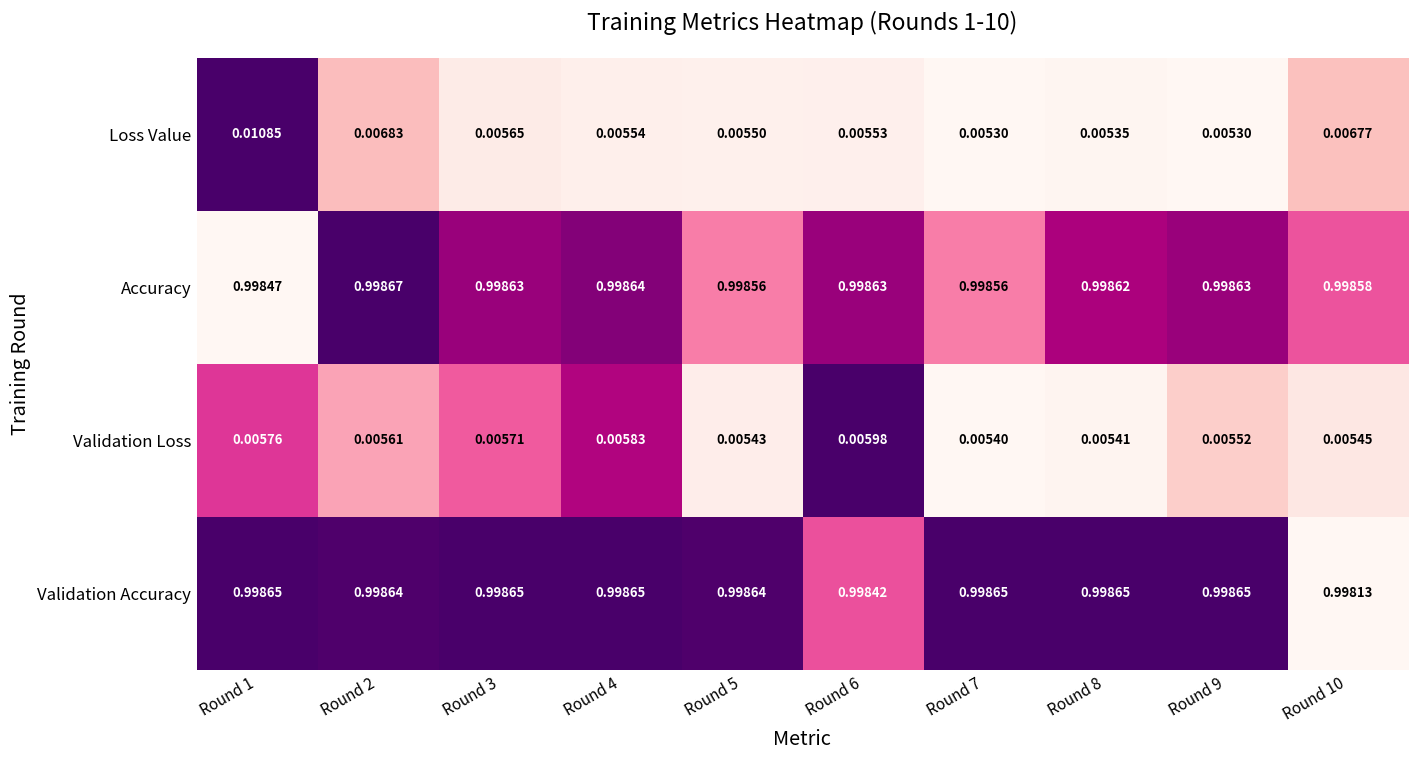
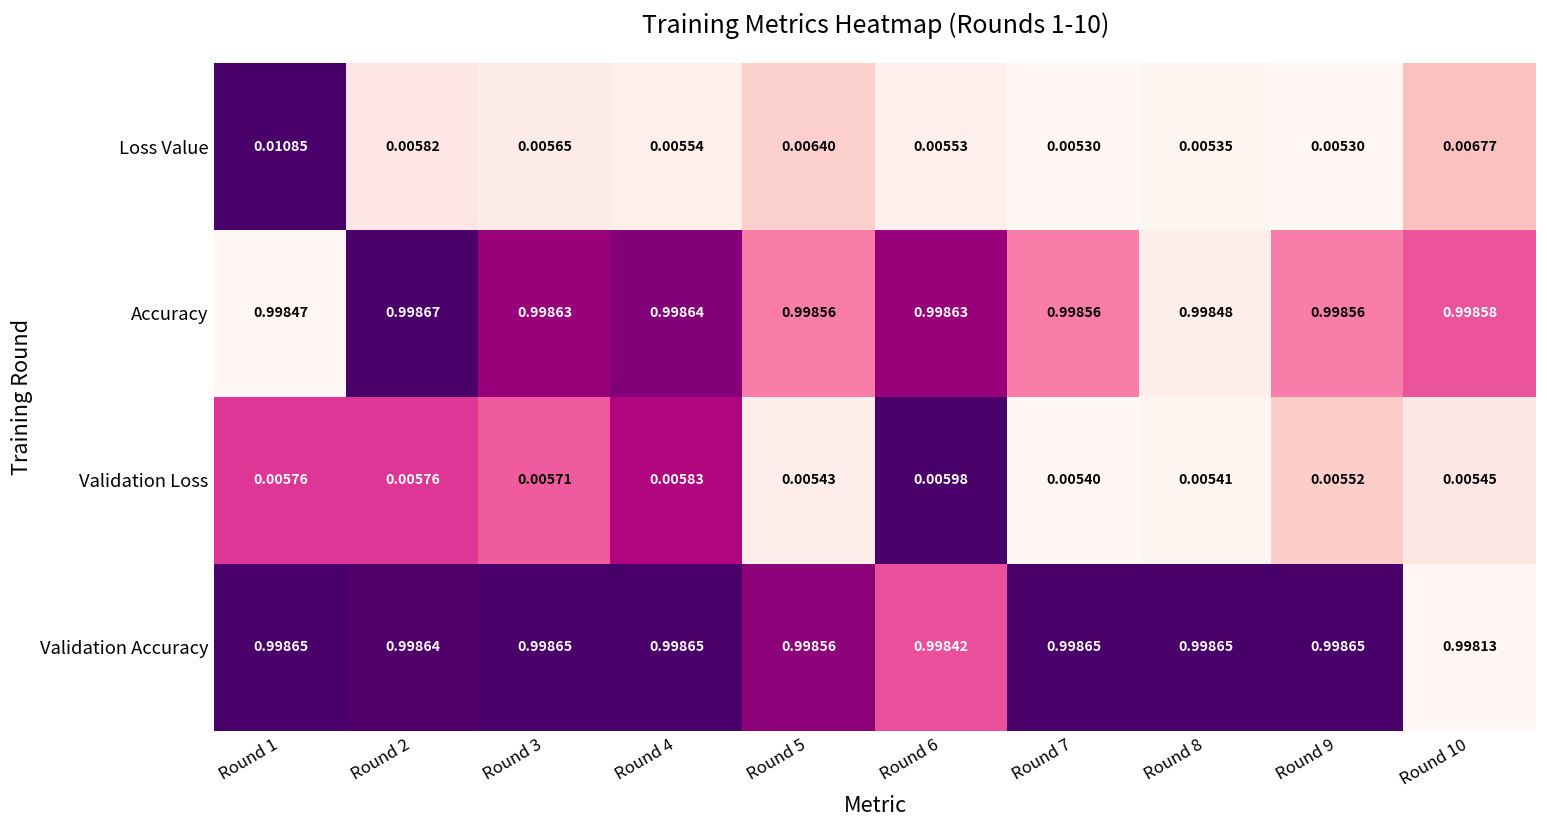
  {
    "Loss Value": {
      "Round 1": 0.01085,
-     "Round 2": 0.00683,
+     "Round 2": 0.00582,
      "Round 3": 0.00565,
      "Round 4": 0.00554,
-     "Round 5": 0.00550,
+     "Round 5": 0.00640,
      "Round 6": 0.00553,
      "Round 7": 0.00530,
      "Round 8": 0.00535,
      "Round 9": 0.00530,
      "Round 10": 0.00677
    },
    "Accuracy": {
      "Round 1": 0.99847,
      "Round 2": 0.99867,
      "Round 3": 0.99863,
      "Round 4": 0.99864,
      "Round 5": 0.99856,
      "Round 6": 0.99863,
      "Round 7": 0.99856,
-     "Round 8": 0.99862,
-     "Round 9": 0.99863,
+     "Round 8": 0.99848,
+     "Round 9": 0.99856,
      "Round 10": 0.99858
    },
    "Validation Loss": {
      "Round 1": 0.00576,
-     "Round 2": 0.00561,
+     "Round 2": 0.00576,
      "Round 3": 0.00571,
      "Round 4": 0.00583,
      "Round 5": 0.00543,
      "Round 6": 0.00598,
      "Round 7": 0.00540,
      "Round 8": 0.00541,
      "Round 9": 0.00552,
      "Round 10": 0.00545
    },
    "Validation Accuracy": {
      "Round 1": 0.99865,
      "Round 2": 0.99864,
      "Round 3": 0.99865,
      "Round 4": 0.99865,
-     "Round 5": 0.99864,
+     "Round 5": 0.99856,
      "Round 6": 0.99842,
      "Round 7": 0.99865,
      "Round 8": 0.99865,
      "Round 9": 0.99865,
      "Round 10": 0.99813
    }
  }
